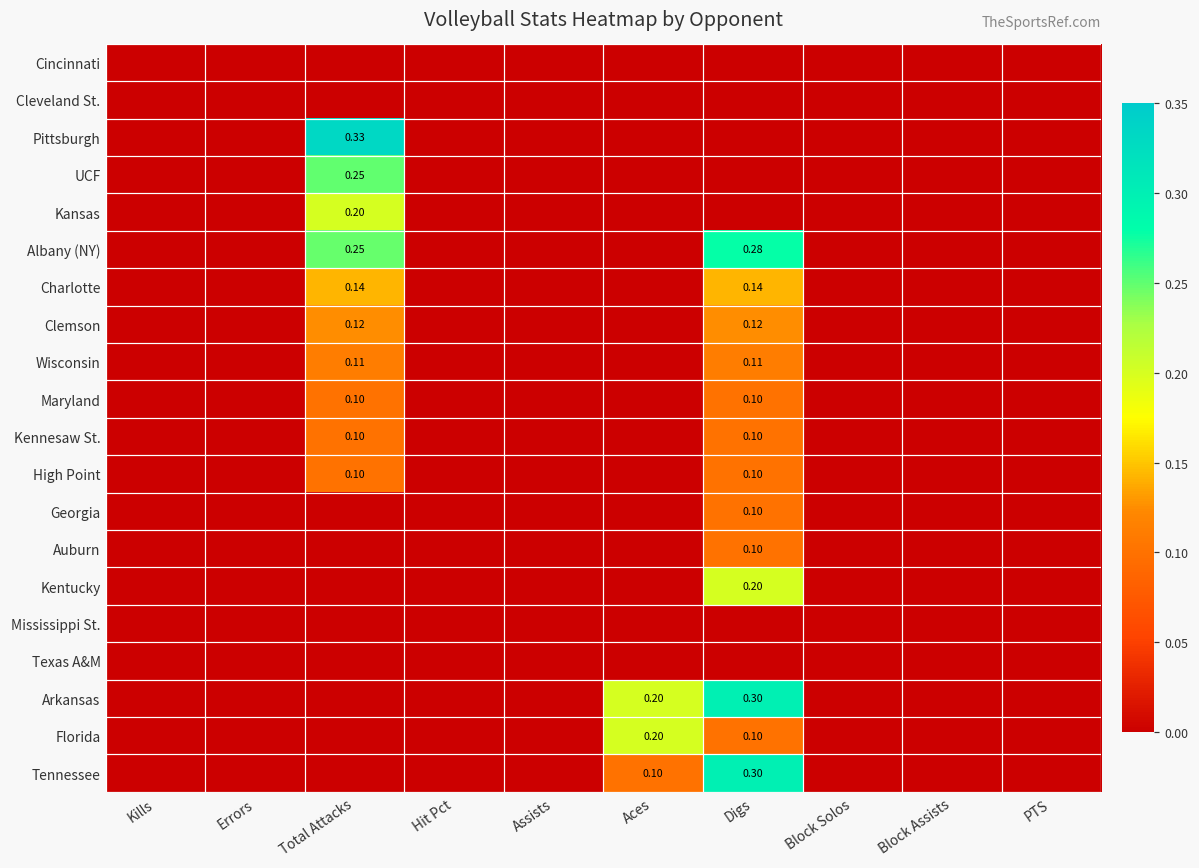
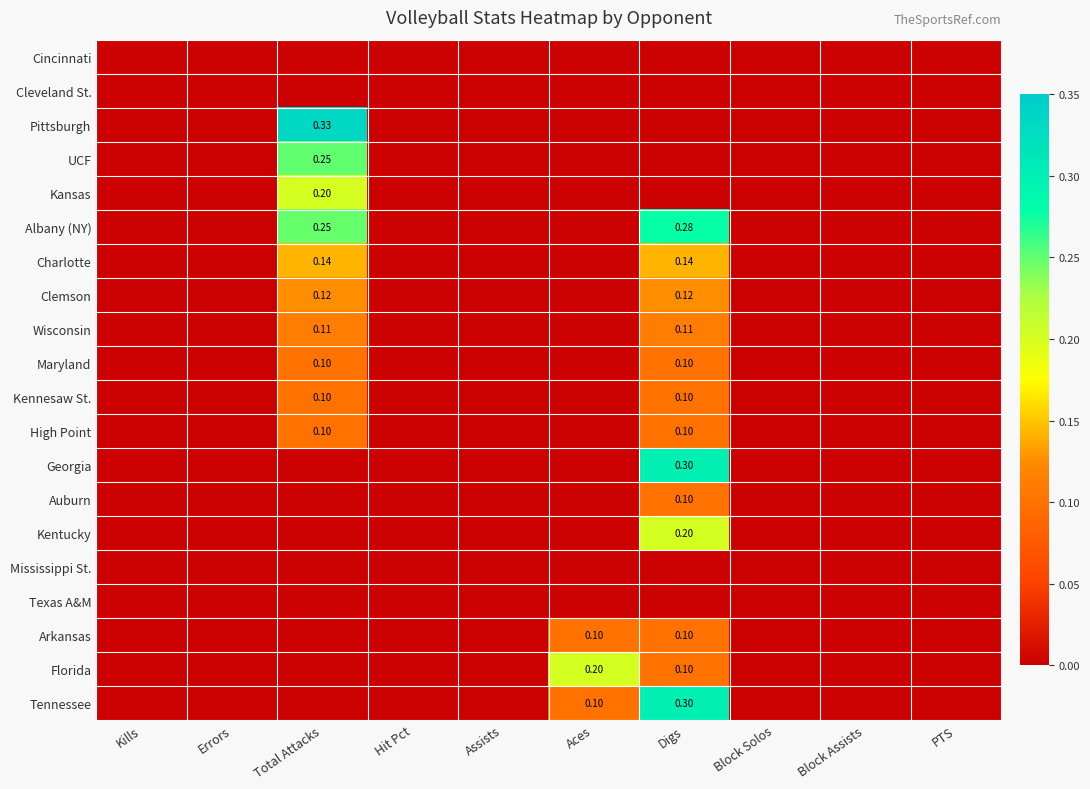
  {
    "Pittsburgh": {
      "Total Attacks": 0.33
    },
    "UCF": {
      "Total Attacks": 0.25
    },
    "Kansas": {
      "Total Attacks": 0.20
    },
    "Albany (NY)": {
      "Total Attacks": 0.25,
      "Digs": 0.28
    },
    "Charlotte": {
      "Total Attacks": 0.14,
      "Digs": 0.14
    },
    "Clemson": {
      "Total Attacks": 0.12,
      "Digs": 0.12
    },
    "Wisconsin": {
      "Total Attacks": 0.11,
      "Digs": 0.11
    },
    "Maryland": {
      "Total Attacks": 0.10,
      "Digs": 0.10
    },
    "Kennesaw St.": {
      "Total Attacks": 0.10,
      "Digs": 0.10
    },
    "High Point": {
      "Total Attacks": 0.10,
      "Digs": 0.10
    },
    "Georgia": {
-     "Digs": 0.10
+     "Digs": 0.30
    },
    "Auburn": {
      "Digs": 0.10
    },
    "Kentucky": {
      "Digs": 0.20
    },
    "Arkansas": {
-     "Aces": 0.20,
-     "Digs": 0.30
+     "Aces": 0.10,
+     "Digs": 0.10
    },
    "Florida": {
      "Aces": 0.20,
      "Digs": 0.10
    },
    "Tennessee": {
      "Aces": 0.10,
      "Digs": 0.30
    }
  }
